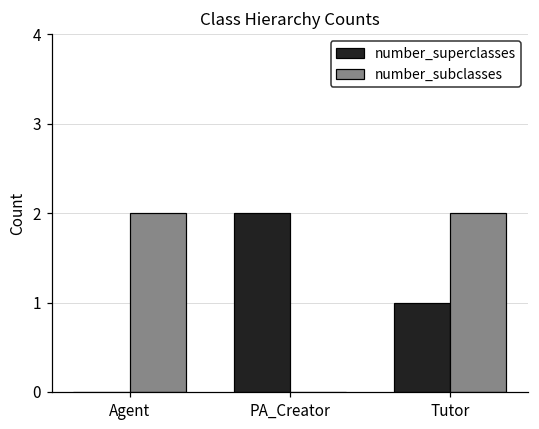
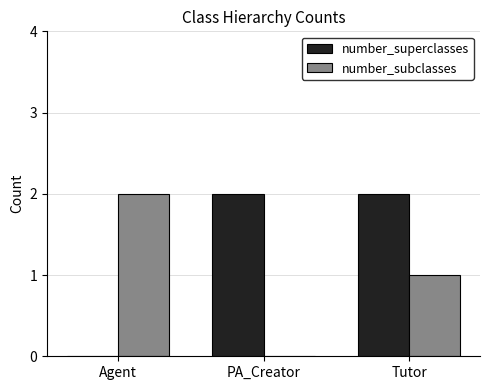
  {
    "number_superclasses": {
      "Agent": 0,
      "PA_Creator": 2,
-     "Tutor": 1
+     "Tutor": 2
    },
    "number_subclasses": {
      "Agent": 2,
      "PA_Creator": 0,
-     "Tutor": 2
+     "Tutor": 1
    }
  }
